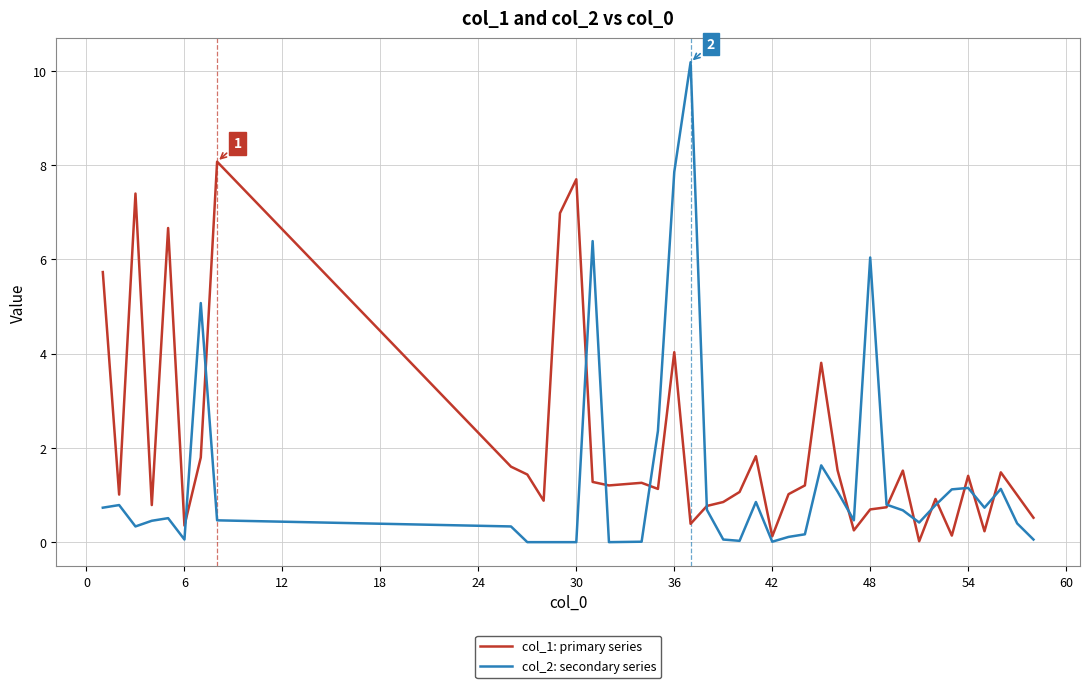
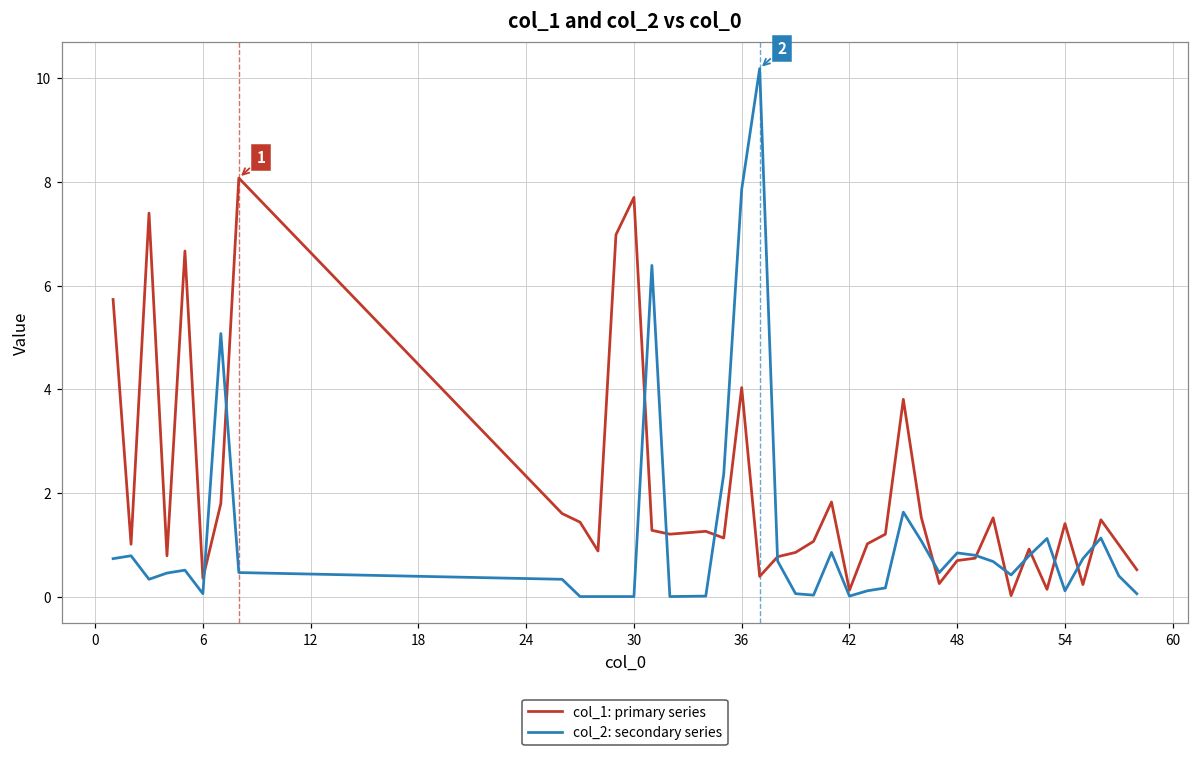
  {
    "col_1: primary series": {
      "6": 0.4,
      "30": 7.7,
      "36": 4.0,
      "42": 0.1,
      "48": 0.7,
      "54": 1.4
    },
    "col_2: secondary series": {
      "6": 0.1,
      "30": 0.0,
      "36": 7.9,
      "42": 0.0,
-     "48": 6.0,
-     "54": 1.2
+     "48": 0.8,
+     "54": 0.1
    }
  }
